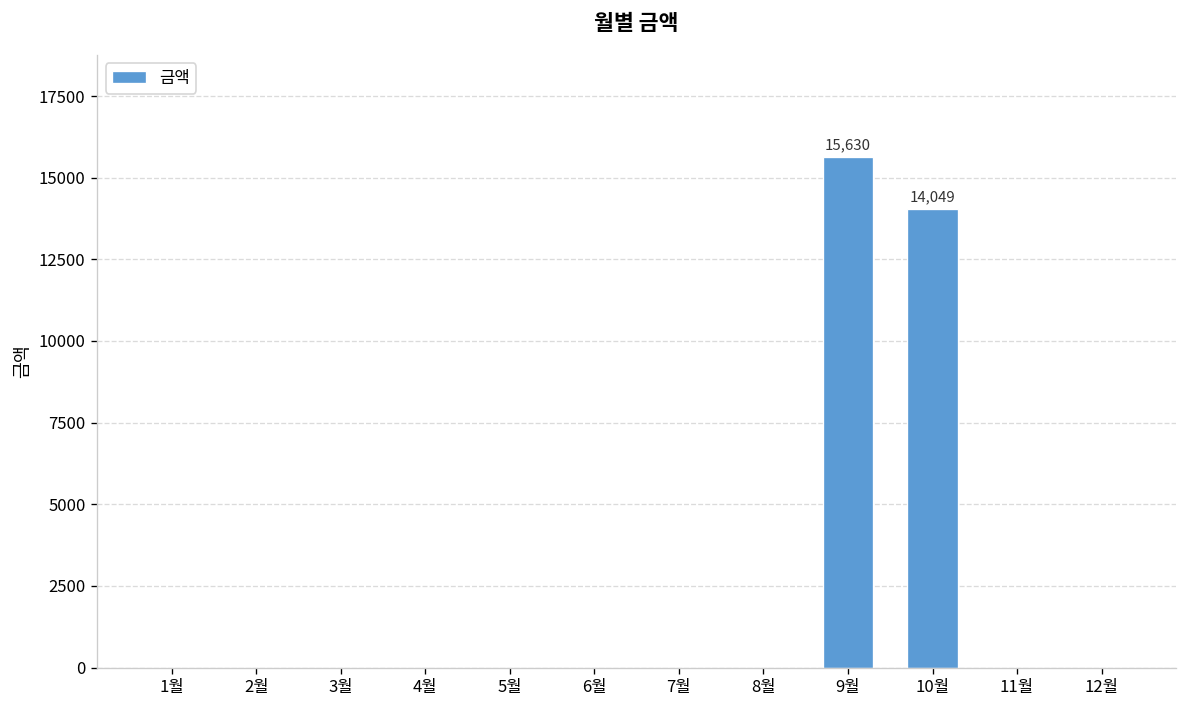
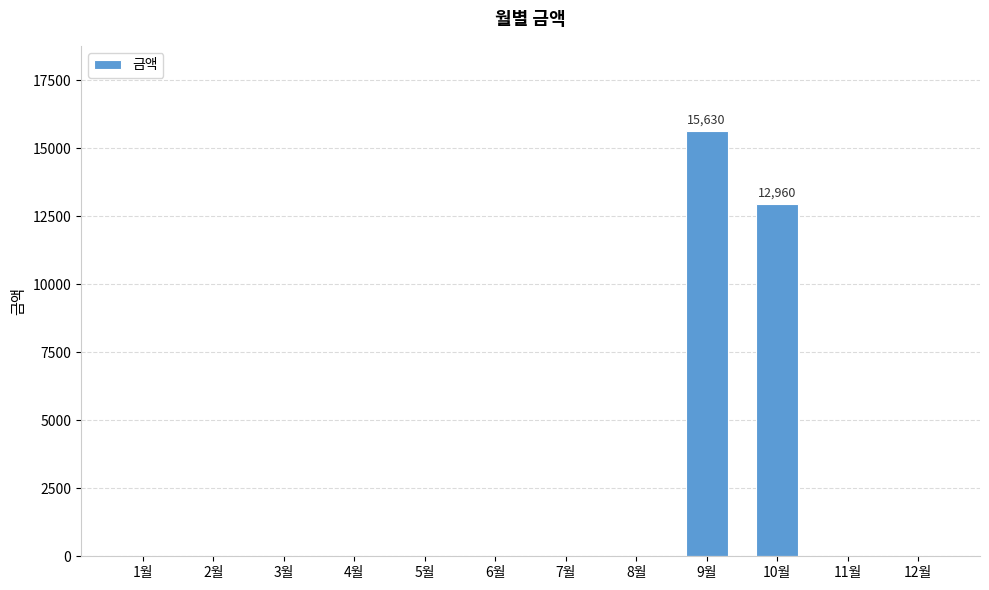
  {
    "9월": "15,630",
-   "10월": "14,049"
+   "10월": "12,960"
  }
